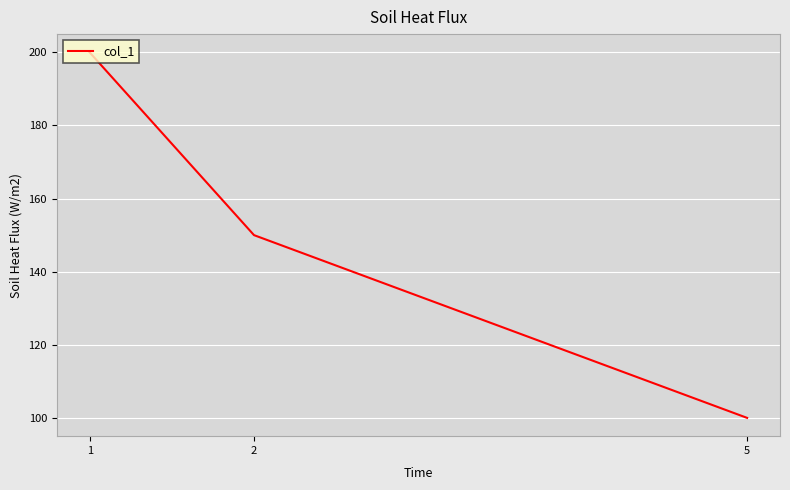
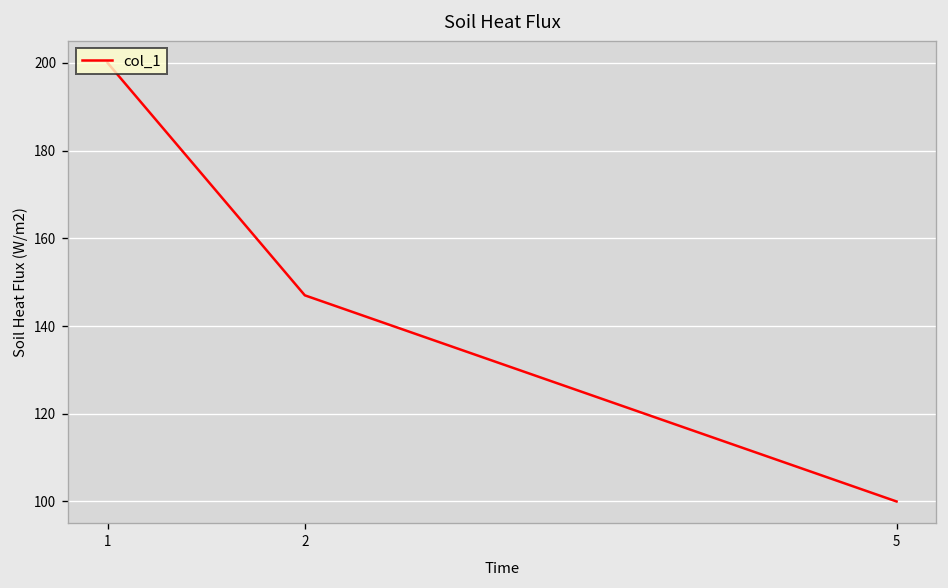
  {
-   "2": 150,
+   "2": 147,
    "5": 100
  }
